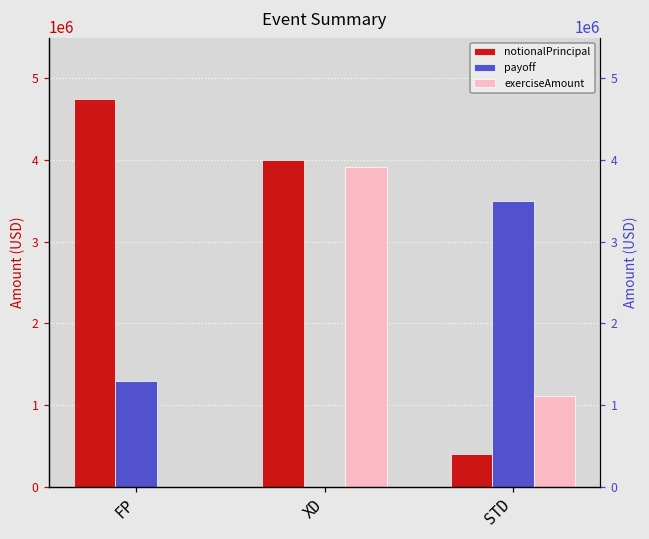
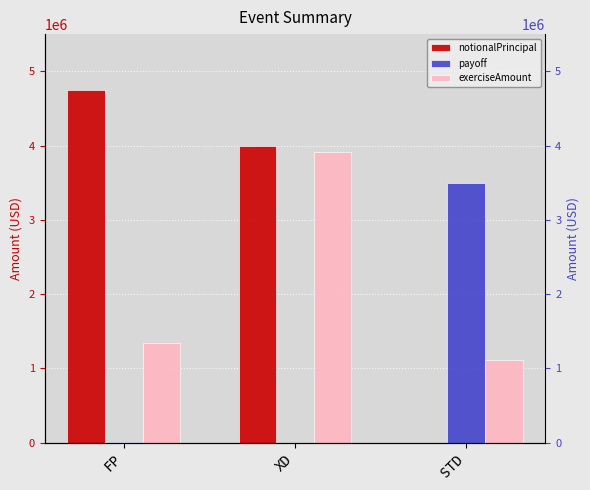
  {
    "notionalPrincipal": {
      "FP": 4800000,
      "XD": 4000000,
-     "STD": 400000
+     "STD": 0
    },
    "payoff": {
-     "FP": 1300000,
+     "FP": 0,
      "XD": 0,
      "STD": 3500000
    },
    "exerciseAmount": {
-     "FP": 0,
+     "FP": 1300000,
      "XD": 3900000,
      "STD": 1100000
    }
  }
